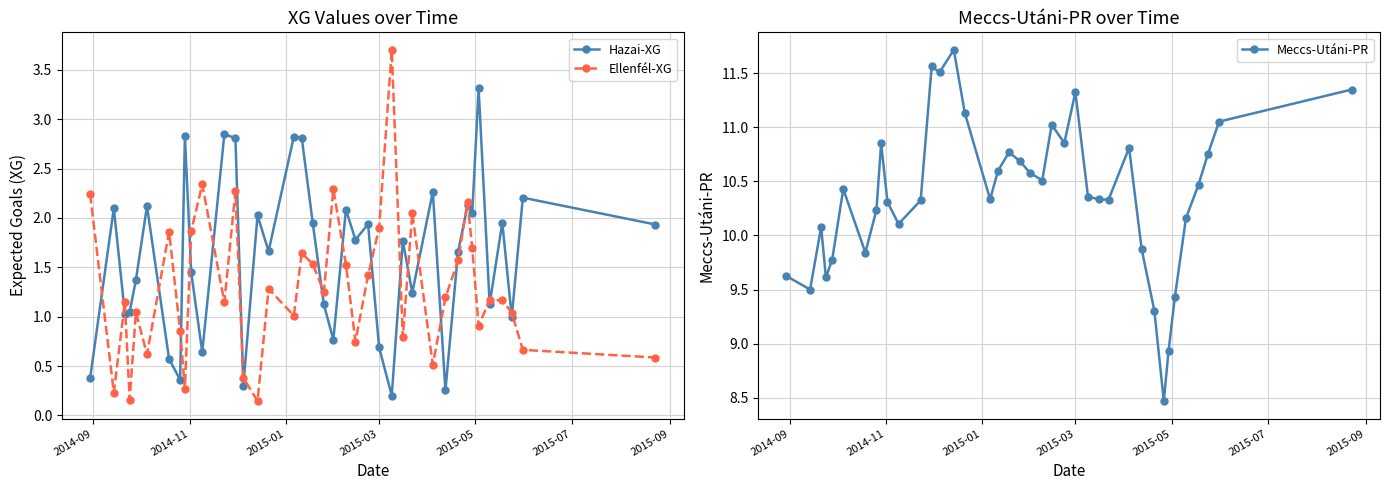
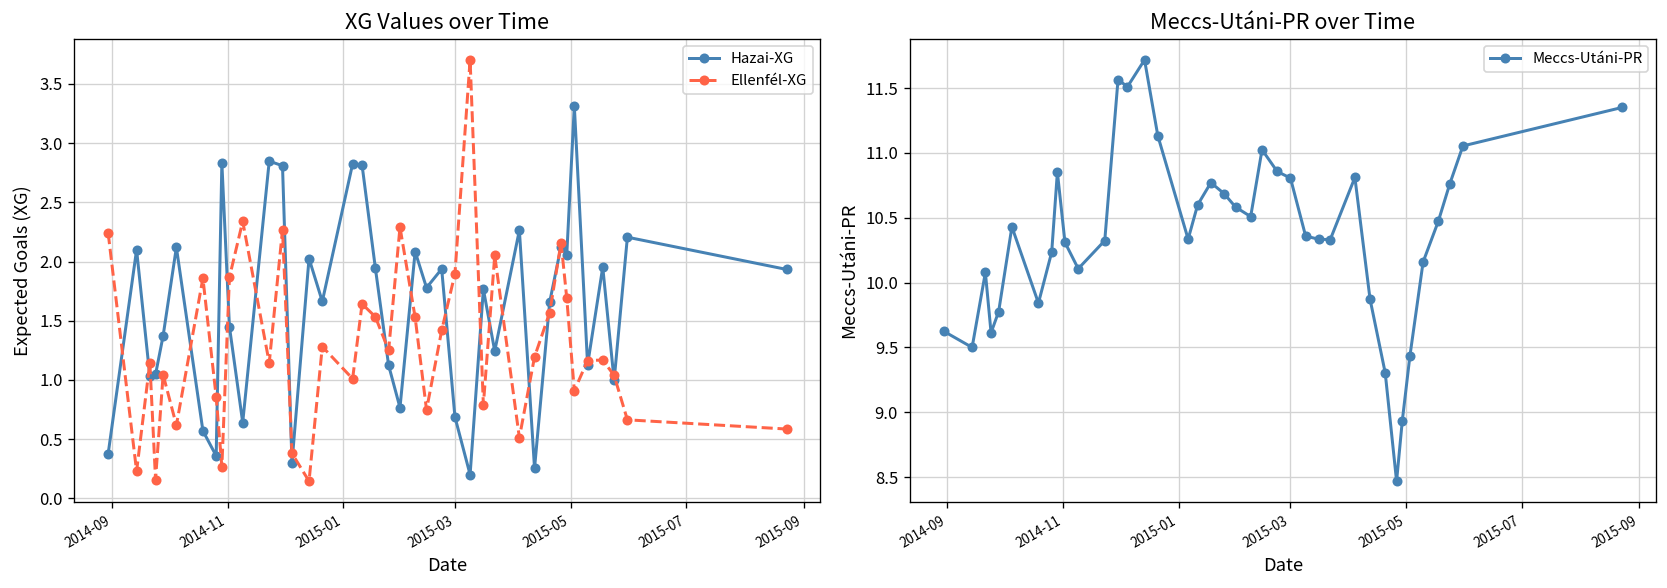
  {
    "XG Values over Time": {
      "Hazai-XG": {
        "2015-03": 0.7
      },
      "Ellenfél-XG": {
        "2015-03": 1.9
      }
    },
    "Meccs-Utáni-PR over Time": {
-     "2015-03": 11.33
+     "2015-03": 10.81
    }
  }
